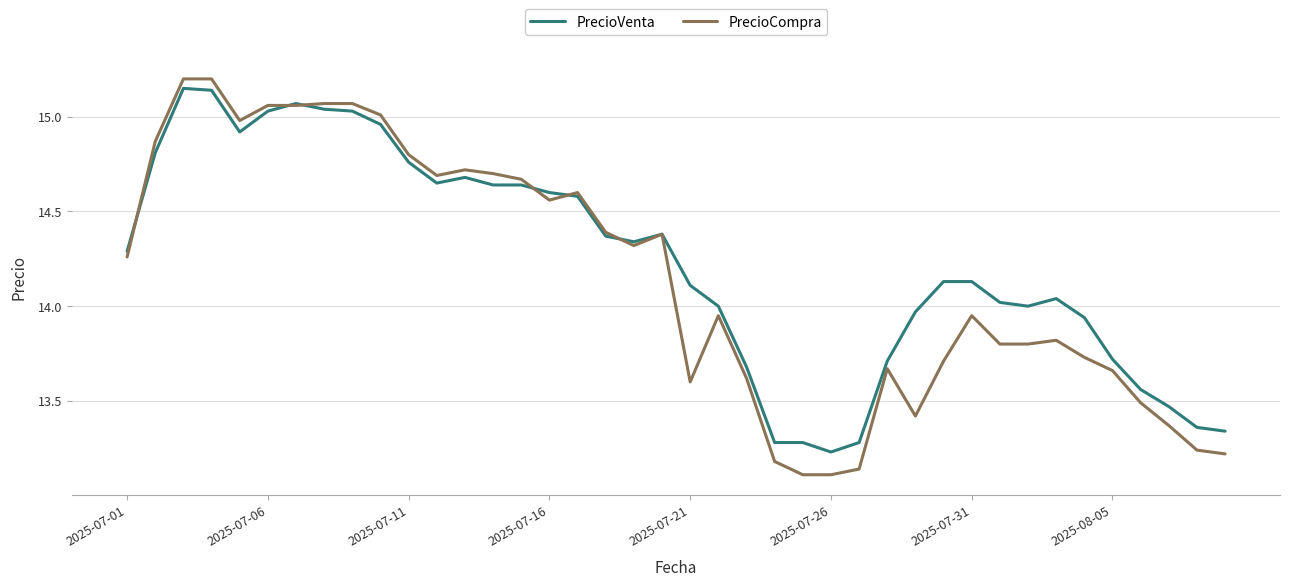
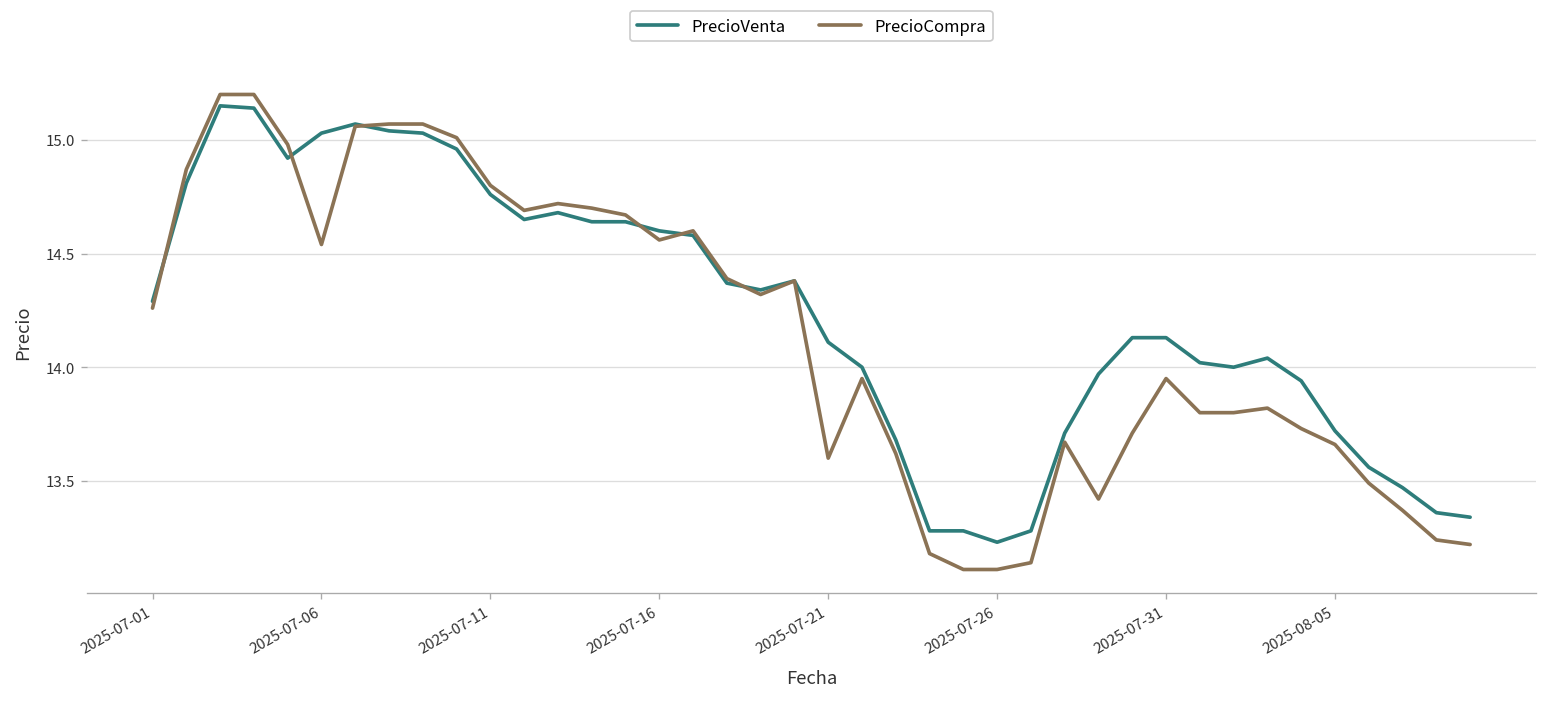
  {
    "PrecioVenta": {
      "2025-07-01": 14.29,
      "2025-07-06": 15.03,
      "2025-07-11": 14.76,
      "2025-07-16": 14.60,
      "2025-07-21": 14.11,
      "2025-07-26": 13.23,
      "2025-07-31": 14.13,
      "2025-08-05": 13.72
    },
    "PrecioCompra": {
      "2025-07-01": 14.26,
-     "2025-07-06": 15.06,
+     "2025-07-06": 14.54,
      "2025-07-11": 14.80,
      "2025-07-16": 14.56,
      "2025-07-21": 13.60,
      "2025-07-26": 13.11,
      "2025-07-31": 13.95,
      "2025-08-05": 13.66
    }
  }
